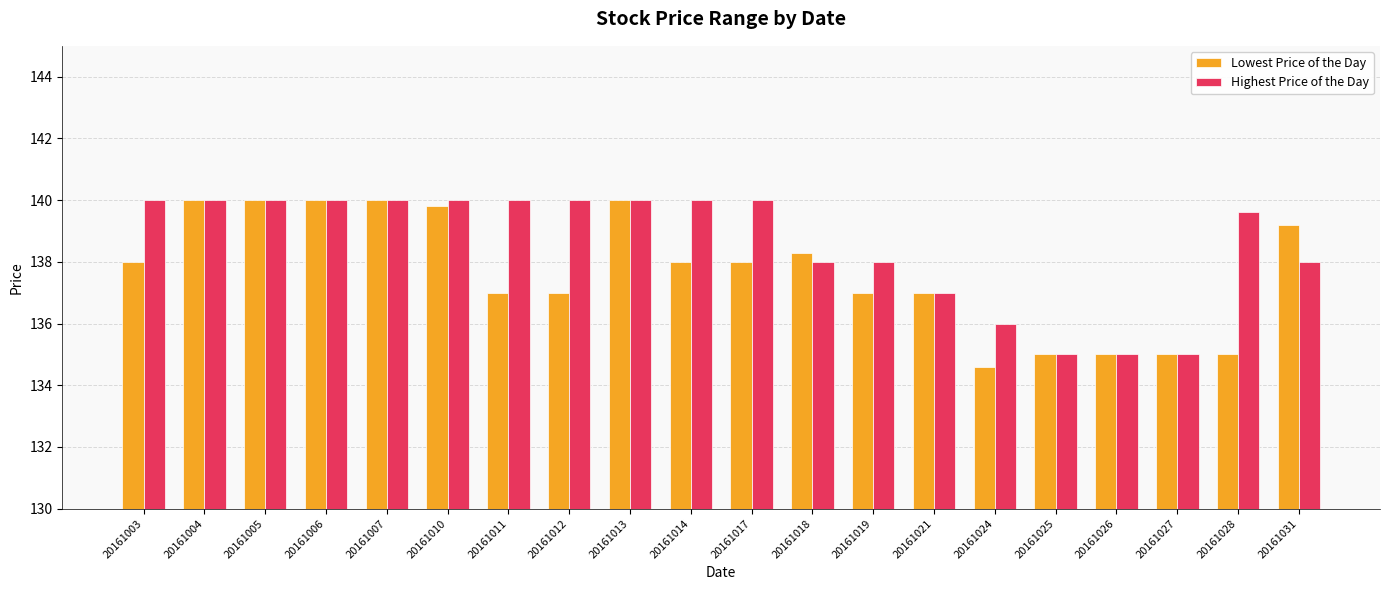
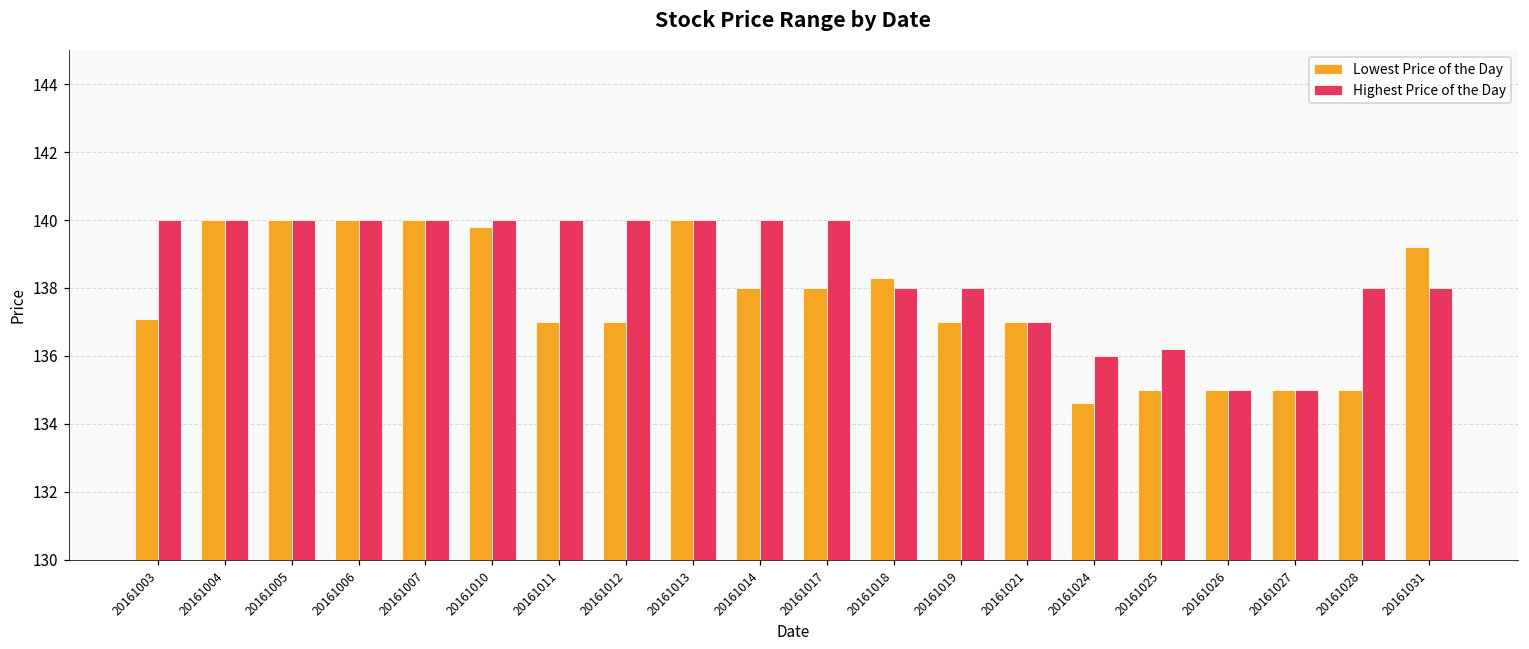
  {
    "Lowest Price of the Day": {
-     "20161003": 138.0,
+     "20161003": 137.1,
      "20161004": 140.0,
      "20161005": 140.0,
      "20161006": 140.0,
      "20161007": 140.0,
      "20161010": 139.8,
      "20161011": 137.0,
      "20161012": 137.0,
      "20161013": 140.0,
      "20161014": 138.0,
      "20161017": 138.0,
      "20161018": 138.3,
      "20161019": 137.0,
      "20161021": 137.0,
      "20161024": 134.6,
      "20161025": 135.0,
      "20161026": 135.0,
      "20161027": 135.0,
      "20161028": 135.0,
      "20161031": 139.2
    },
    "Highest Price of the Day": {
      "20161003": 140.0,
      "20161004": 140.0,
      "20161005": 140.0,
      "20161006": 140.0,
      "20161007": 140.0,
      "20161010": 140.0,
      "20161011": 140.0,
      "20161012": 140.0,
      "20161013": 140.0,
      "20161014": 140.0,
      "20161017": 140.0,
      "20161018": 138.0,
      "20161019": 138.0,
      "20161021": 137.0,
      "20161024": 136.0,
-     "20161025": 135.0,
+     "20161025": 136.2,
      "20161026": 135.0,
      "20161027": 135.0,
-     "20161028": 139.6,
+     "20161028": 138.0,
      "20161031": 138.0
    }
  }
